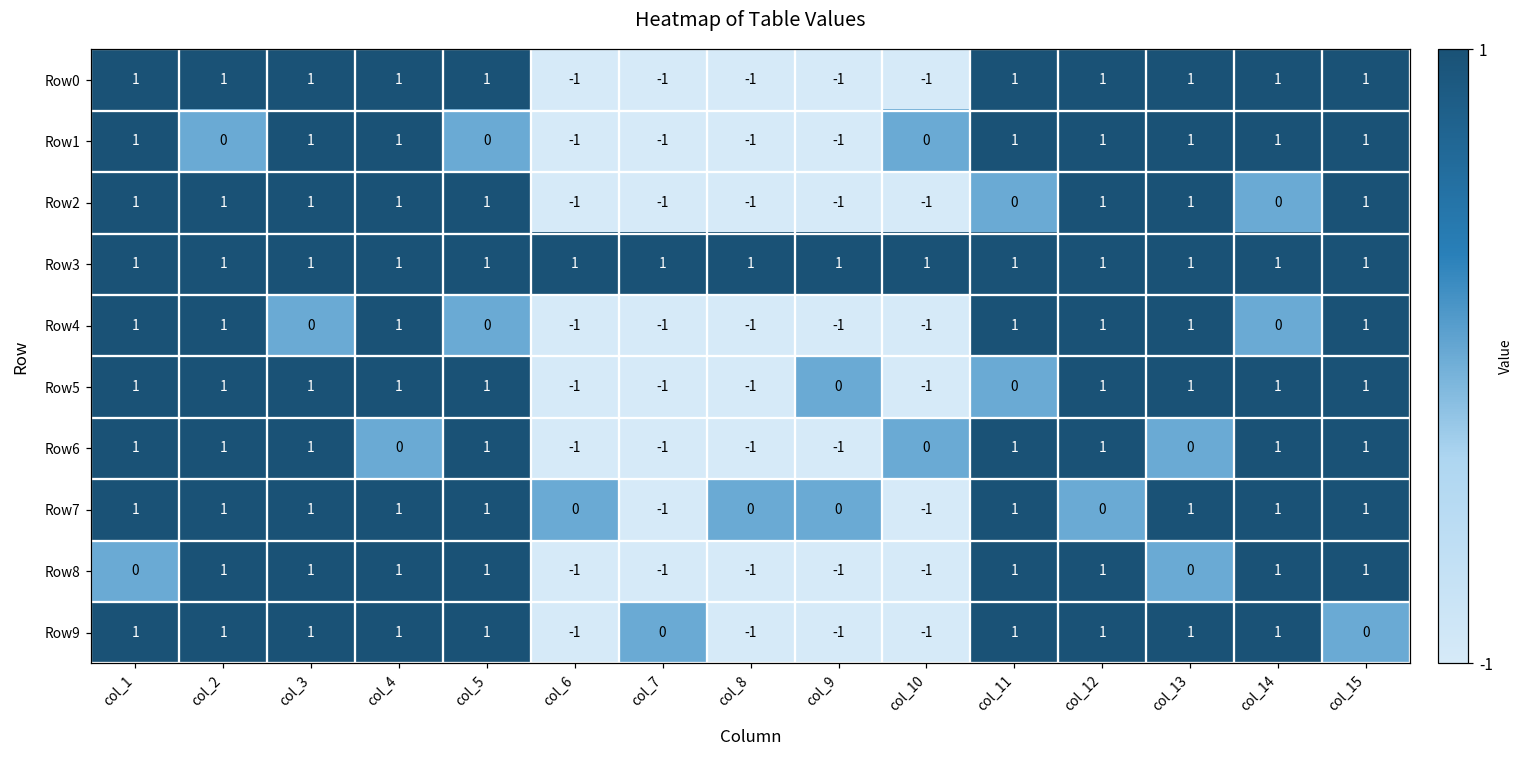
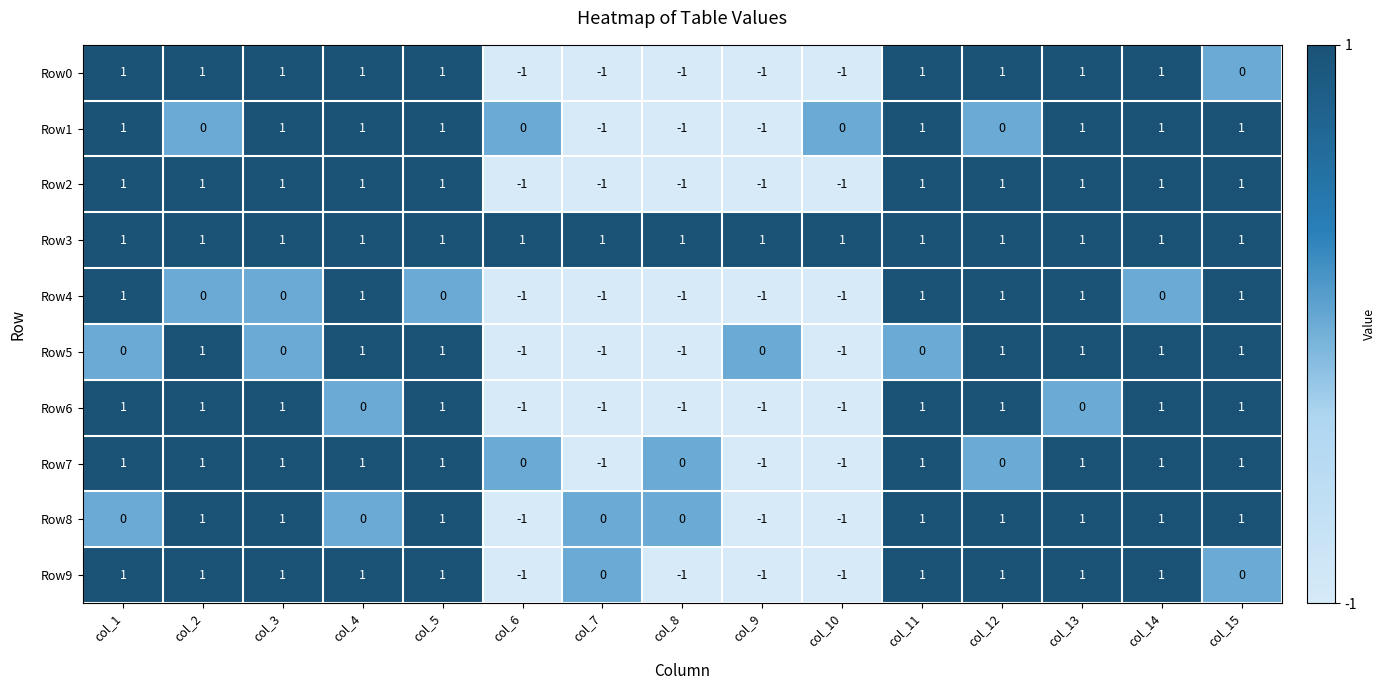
  {
    "Row0": {
      "col_1": 1,
      "col_2": 1,
      "col_3": 1,
      "col_4": 1,
      "col_5": 1,
      "col_6": -1,
      "col_7": -1,
      "col_8": -1,
      "col_9": -1,
      "col_10": -1,
      "col_11": 1,
      "col_12": 1,
      "col_13": 1,
      "col_14": 1,
-     "col_15": 1
+     "col_15": 0
    },
    "Row1": {
      "col_1": 1,
      "col_2": 0,
      "col_3": 1,
      "col_4": 1,
-     "col_5": 0,
-     "col_6": -1,
+     "col_5": 1,
+     "col_6": 0,
      "col_7": -1,
      "col_8": -1,
      "col_9": -1,
      "col_10": 0,
      "col_11": 1,
-     "col_12": 1,
+     "col_12": 0,
      "col_13": 1,
      "col_14": 1,
      "col_15": 1
    },
    "Row2": {
      "col_1": 1,
      "col_2": 1,
      "col_3": 1,
      "col_4": 1,
      "col_5": 1,
      "col_6": -1,
      "col_7": -1,
      "col_8": -1,
      "col_9": -1,
      "col_10": -1,
-     "col_11": 0,
+     "col_11": 1,
      "col_12": 1,
      "col_13": 1,
-     "col_14": 0,
+     "col_14": 1,
      "col_15": 1
    },
    "Row3": {
      "col_1": 1,
      "col_2": 1,
      "col_3": 1,
      "col_4": 1,
      "col_5": 1,
      "col_6": 1,
      "col_7": 1,
      "col_8": 1,
      "col_9": 1,
      "col_10": 1,
      "col_11": 1,
      "col_12": 1,
      "col_13": 1,
      "col_14": 1,
      "col_15": 1
    },
    "Row4": {
      "col_1": 1,
-     "col_2": 1,
+     "col_2": 0,
      "col_3": 0,
      "col_4": 1,
      "col_5": 0,
      "col_6": -1,
      "col_7": -1,
      "col_8": -1,
      "col_9": -1,
      "col_10": -1,
      "col_11": 1,
      "col_12": 1,
      "col_13": 1,
      "col_14": 0,
      "col_15": 1
    },
    "Row5": {
-     "col_1": 1,
+     "col_1": 0,
      "col_2": 1,
-     "col_3": 1,
+     "col_3": 0,
      "col_4": 1,
      "col_5": 1,
      "col_6": -1,
      "col_7": -1,
      "col_8": -1,
      "col_9": 0,
      "col_10": -1,
      "col_11": 0,
      "col_12": 1,
      "col_13": 1,
      "col_14": 1,
      "col_15": 1
    },
    "Row6": {
      "col_1": 1,
      "col_2": 1,
      "col_3": 1,
      "col_4": 0,
      "col_5": 1,
      "col_6": -1,
      "col_7": -1,
      "col_8": -1,
      "col_9": -1,
-     "col_10": 0,
+     "col_10": -1,
      "col_11": 1,
      "col_12": 1,
      "col_13": 0,
      "col_14": 1,
      "col_15": 1
    },
    "Row7": {
      "col_1": 1,
      "col_2": 1,
      "col_3": 1,
      "col_4": 1,
      "col_5": 1,
      "col_6": 0,
      "col_7": -1,
      "col_8": 0,
-     "col_9": 0,
+     "col_9": -1,
      "col_10": -1,
      "col_11": 1,
      "col_12": 0,
      "col_13": 1,
      "col_14": 1,
      "col_15": 1
    },
    "Row8": {
      "col_1": 0,
      "col_2": 1,
      "col_3": 1,
-     "col_4": 1,
+     "col_4": 0,
      "col_5": 1,
      "col_6": -1,
-     "col_7": -1,
-     "col_8": -1,
+     "col_7": 0,
+     "col_8": 0,
      "col_9": -1,
      "col_10": -1,
      "col_11": 1,
      "col_12": 1,
-     "col_13": 0,
+     "col_13": 1,
      "col_14": 1,
      "col_15": 1
    },
    "Row9": {
      "col_1": 1,
      "col_2": 1,
      "col_3": 1,
      "col_4": 1,
      "col_5": 1,
      "col_6": -1,
      "col_7": 0,
      "col_8": -1,
      "col_9": -1,
      "col_10": -1,
      "col_11": 1,
      "col_12": 1,
      "col_13": 1,
      "col_14": 1,
      "col_15": 0
    }
  }
